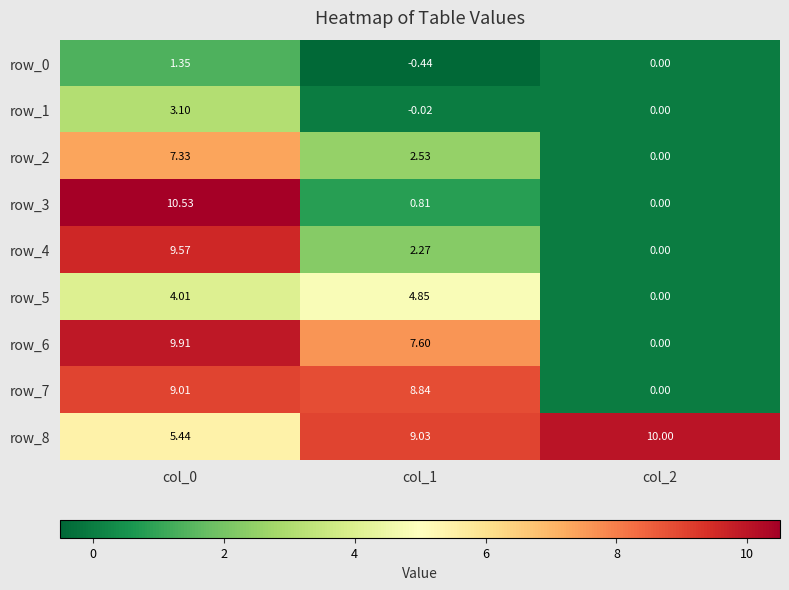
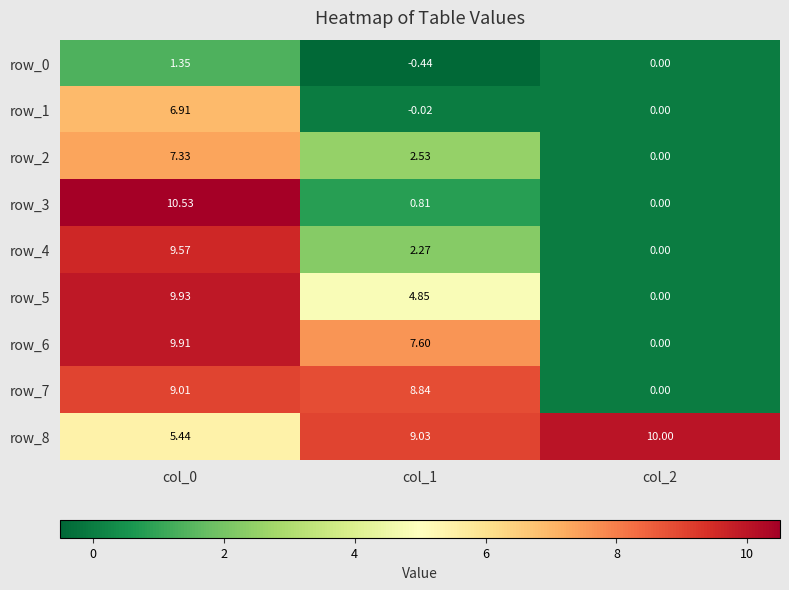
  {
    "row_0": {
      "col_0": 1.35,
      "col_1": -0.44,
      "col_2": 0.00
    },
    "row_1": {
-     "col_0": 3.10,
+     "col_0": 6.91,
      "col_1": -0.02,
      "col_2": 0.00
    },
    "row_2": {
      "col_0": 7.33,
      "col_1": 2.53,
      "col_2": 0.00
    },
    "row_3": {
      "col_0": 10.53,
      "col_1": 0.81,
      "col_2": 0.00
    },
    "row_4": {
      "col_0": 9.57,
      "col_1": 2.27,
      "col_2": 0.00
    },
    "row_5": {
-     "col_0": 4.01,
+     "col_0": 9.93,
      "col_1": 4.85,
      "col_2": 0.00
    },
    "row_6": {
      "col_0": 9.91,
      "col_1": 7.60,
      "col_2": 0.00
    },
    "row_7": {
      "col_0": 9.01,
      "col_1": 8.84,
      "col_2": 0.00
    },
    "row_8": {
      "col_0": 5.44,
      "col_1": 9.03,
      "col_2": 10.00
    }
  }
